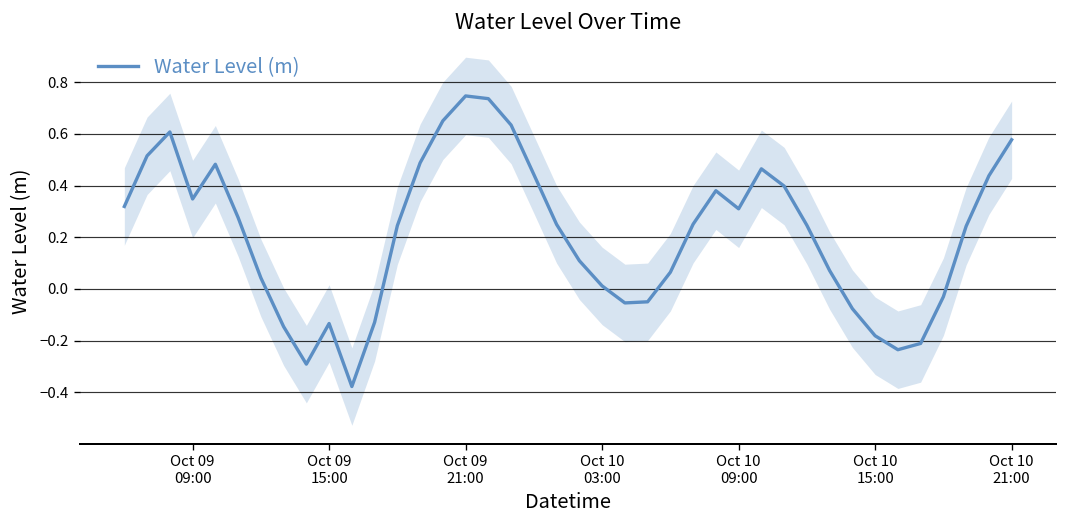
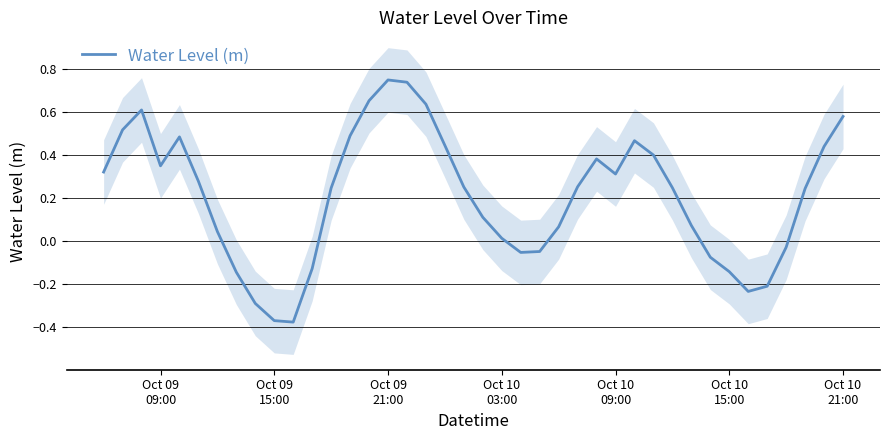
  {
    "Water Level (m)": {
      "Oct 09 09:00": 0.35,
-     "Oct 09 15:00": -0.13,
+     "Oct 09 15:00": -0.37,
      "Oct 09 21:00": 0.75,
      "Oct 10 03:00": 0.01,
      "Oct 10 09:00": 0.31,
-     "Oct 10 15:00": -0.18,
+     "Oct 10 15:00": -0.14,
      "Oct 10 21:00": 0.58
    }
  }
